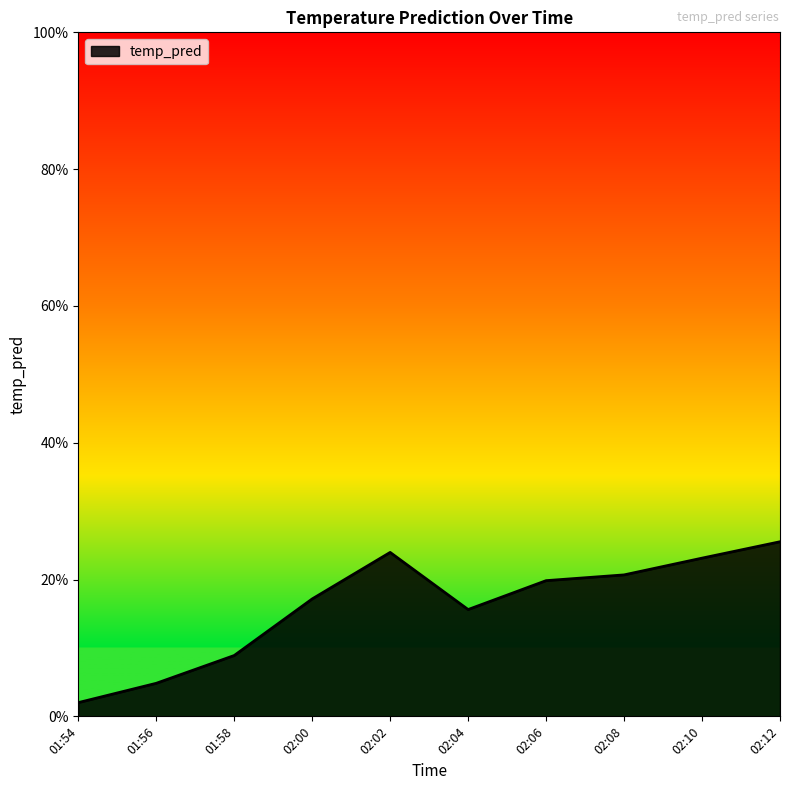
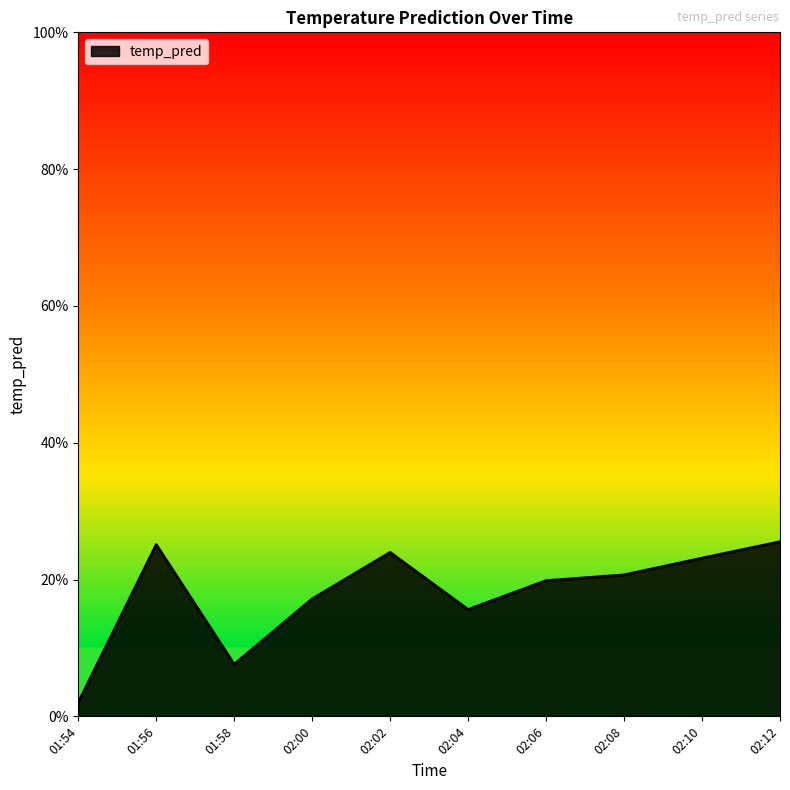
  {
    "01:54": "2%",
-   "01:56": "5%",
-   "01:58": "9%",
+   "01:56": "25%",
+   "01:58": "8%",
    "02:00": "17%",
    "02:02": "24%",
    "02:04": "16%",
    "02:06": "20%",
    "02:08": "21%",
    "02:10": "23%",
    "02:12": "26%"
  }
